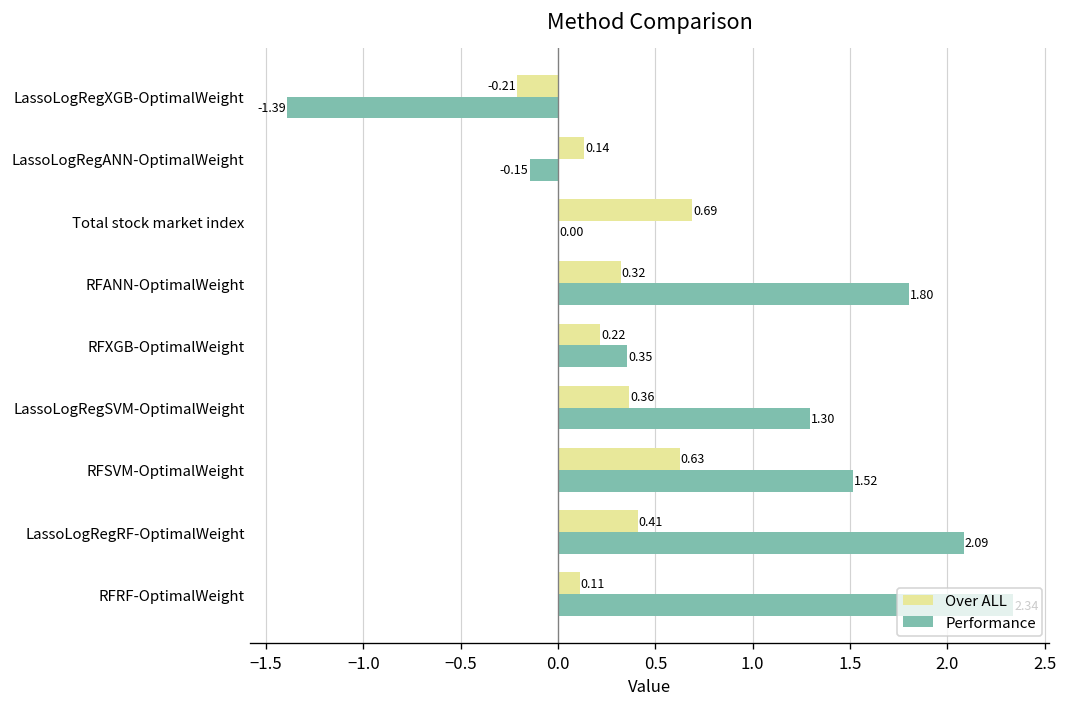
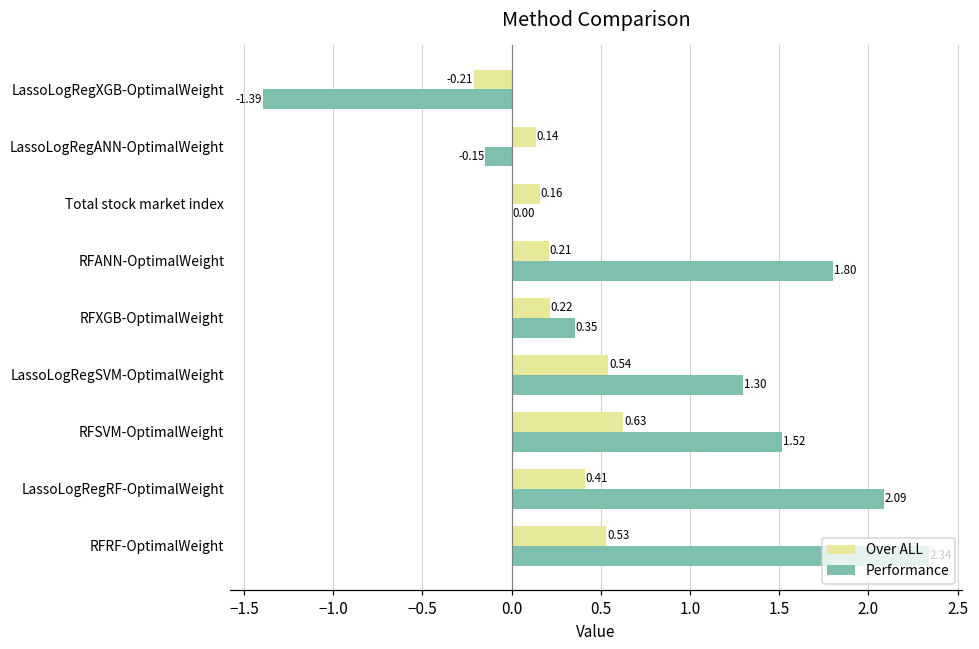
  {
    "Over ALL": {
      "LassoLogRegXGB-OptimalWeight": -0.21,
      "LassoLogRegANN-OptimalWeight": 0.14,
-     "Total stock market index": 0.69,
-     "RFANN-OptimalWeight": 0.32,
+     "Total stock market index": 0.16,
+     "RFANN-OptimalWeight": 0.21,
      "RFXGB-OptimalWeight": 0.22,
-     "LassoLogRegSVM-OptimalWeight": 0.36,
+     "LassoLogRegSVM-OptimalWeight": 0.54,
      "RFSVM-OptimalWeight": 0.63,
      "LassoLogRegRF-OptimalWeight": 0.41,
-     "RFRF-OptimalWeight": 0.11
+     "RFRF-OptimalWeight": 0.53
    },
    "Performance": {
      "LassoLogRegXGB-OptimalWeight": -1.39,
      "LassoLogRegANN-OptimalWeight": -0.15,
      "Total stock market index": 0.00,
      "RFANN-OptimalWeight": 1.80,
      "RFXGB-OptimalWeight": 0.35,
      "LassoLogRegSVM-OptimalWeight": 1.30,
      "RFSVM-OptimalWeight": 1.52,
      "LassoLogRegRF-OptimalWeight": 2.09
    }
  }
